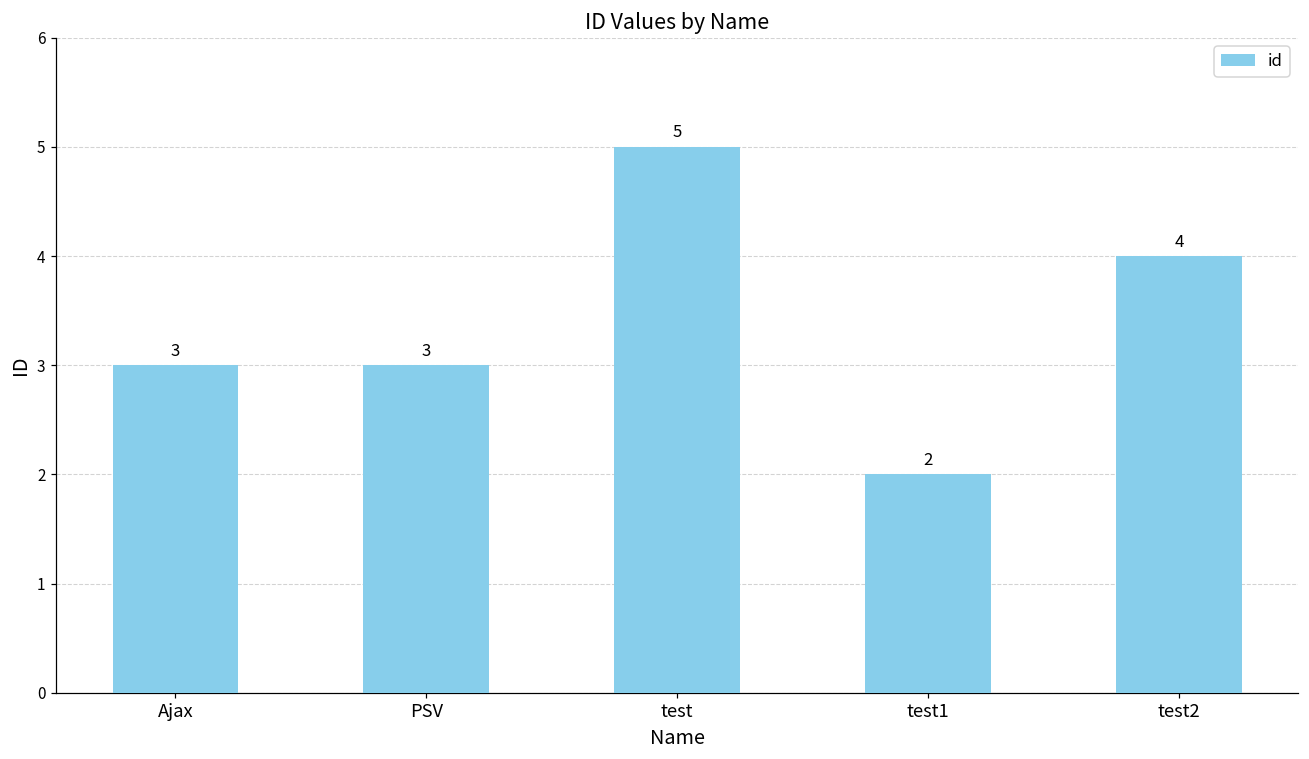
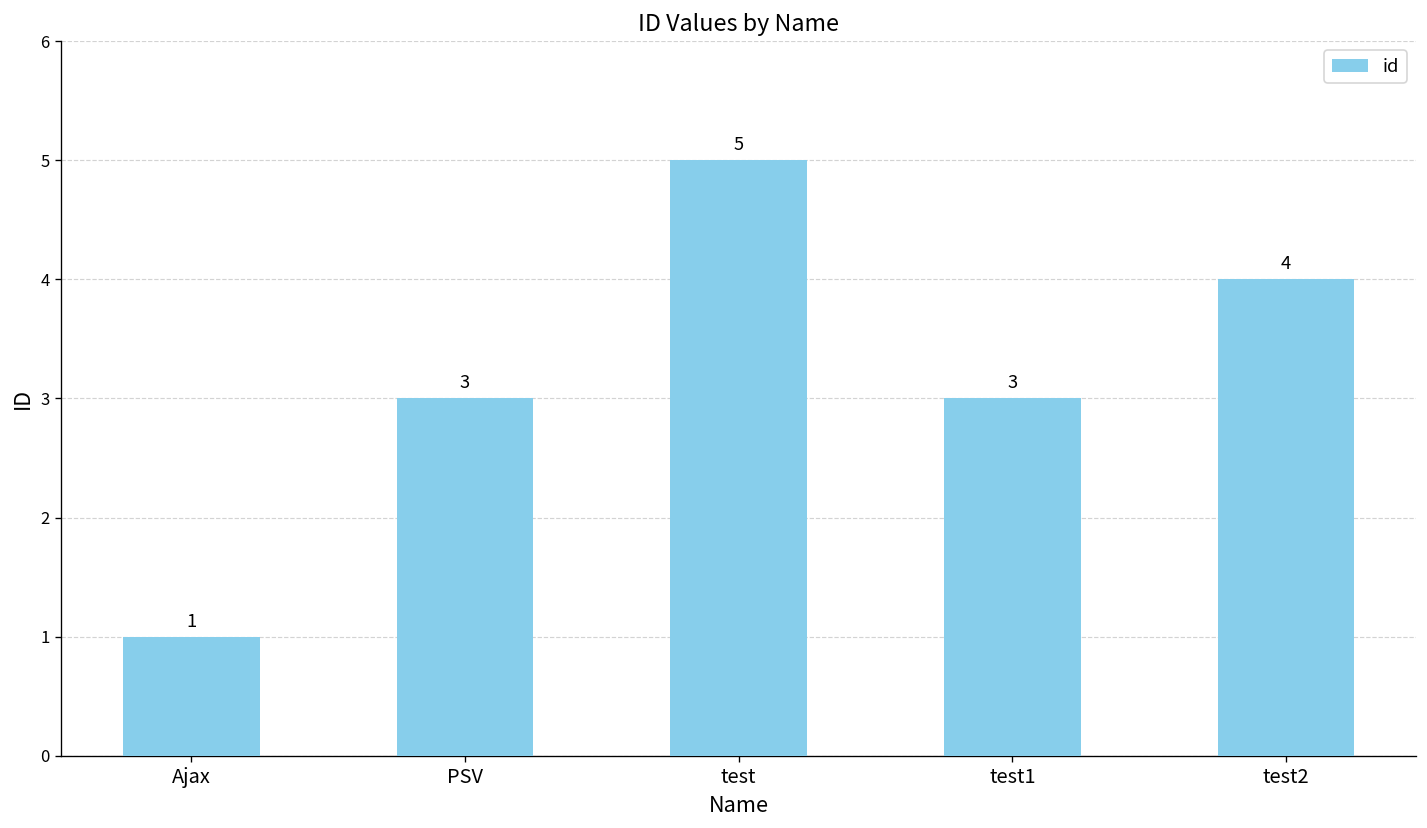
  {
-   "Ajax": 3,
+   "Ajax": 1,
    "PSV": 3,
    "test": 5,
-   "test1": 2,
+   "test1": 3,
    "test2": 4
  }
